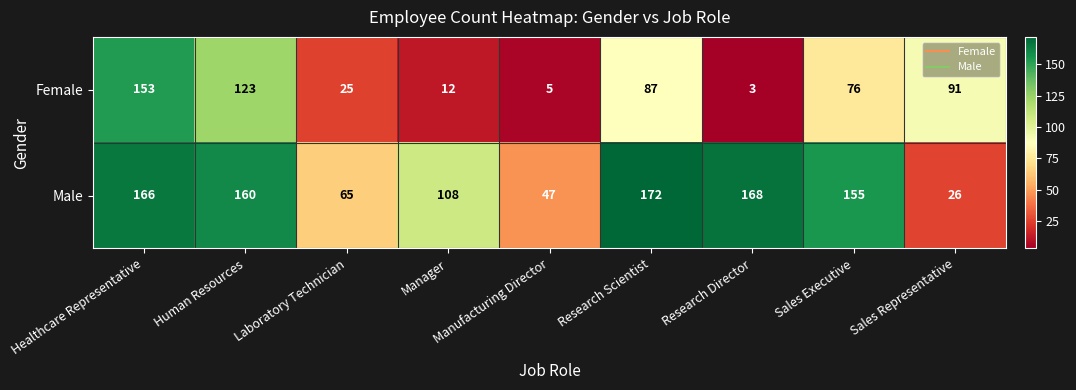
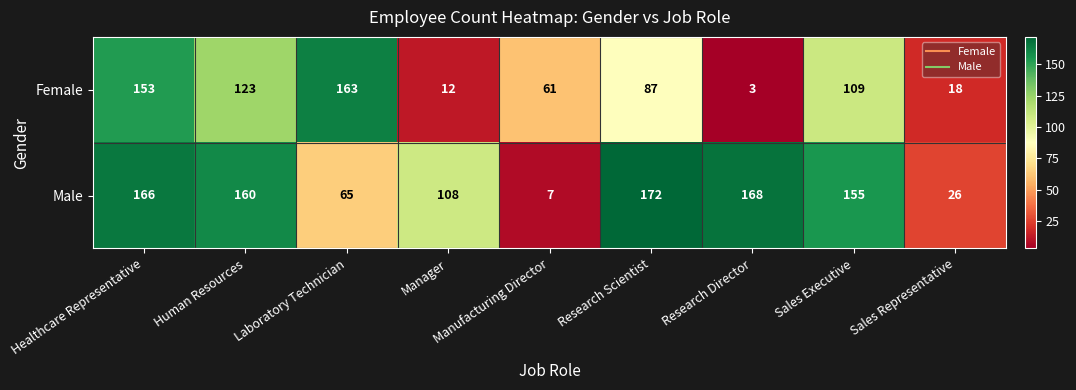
  {
    "Female": {
      "Healthcare Representative": 153,
      "Human Resources": 123,
-     "Laboratory Technician": 25,
+     "Laboratory Technician": 163,
      "Manager": 12,
-     "Manufacturing Director": 5,
+     "Manufacturing Director": 61,
      "Research Scientist": 87,
      "Research Director": 3,
-     "Sales Executive": 76,
-     "Sales Representative": 91
+     "Sales Executive": 109,
+     "Sales Representative": 18
    },
    "Male": {
      "Healthcare Representative": 166,
      "Human Resources": 160,
      "Laboratory Technician": 65,
      "Manager": 108,
-     "Manufacturing Director": 47,
+     "Manufacturing Director": 7,
      "Research Scientist": 172,
      "Research Director": 168,
      "Sales Executive": 155,
      "Sales Representative": 26
    }
  }
